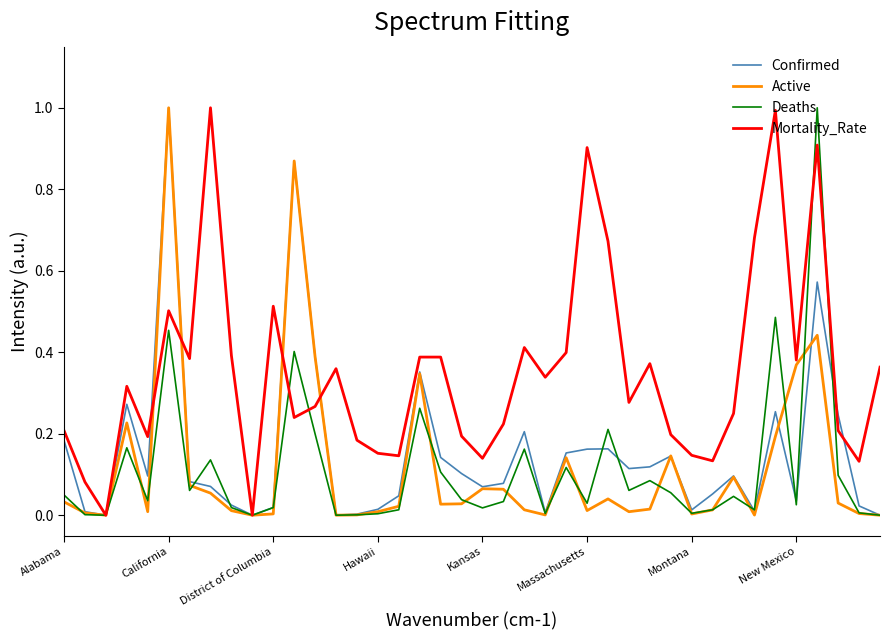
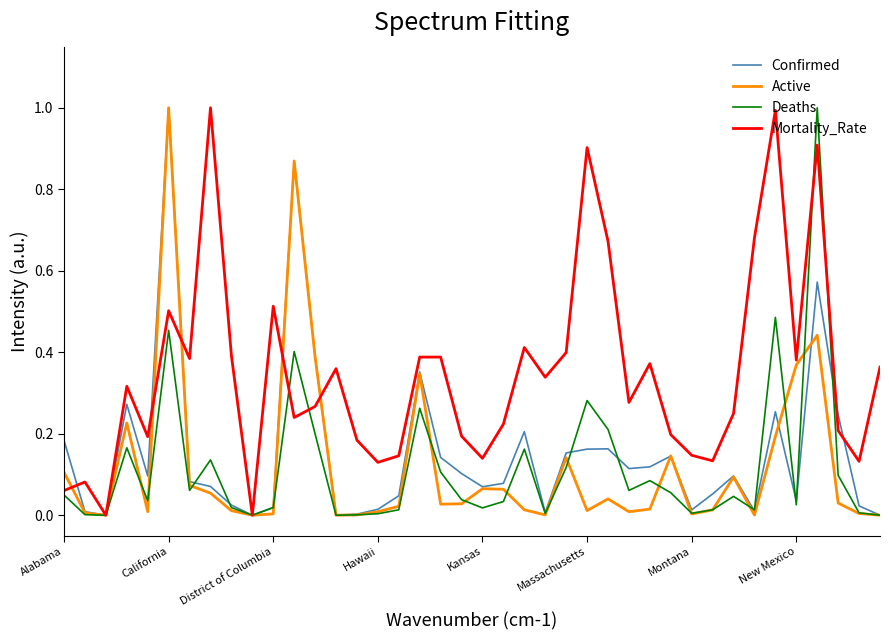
  {
    "Confirmed": {
      "Alabama": 0.18,
      "Massachusetts": 0.16,
      "Montana": 0.01,
      "New Mexico": 0.04
    },
    "Active": {
-     "Alabama": 0.03,
+     "Alabama": 0.11,
      "District of Columbia": 0.00,
      "Massachusetts": 0.01,
      "New Mexico": 0.37
    },
    "Deaths": {
      "Alabama": 0.05,
      "California": 0.45,
      "Kansas": 0.02,
-     "Massachusetts": 0.03,
+     "Massachusetts": 0.28,
      "New Mexico": 0.03
    },
    "Mortality_Rate": {
-     "Alabama": 0.21,
+     "Alabama": 0.06,
      "California": 0.50,
      "District of Columbia": 0.51,
-     "Hawaii": 0.15,
+     "Hawaii": 0.13,
      "Kansas": 0.14,
      "Massachusetts": 0.90,
      "Montana": 0.15,
      "New Mexico": 0.38
    }
  }
